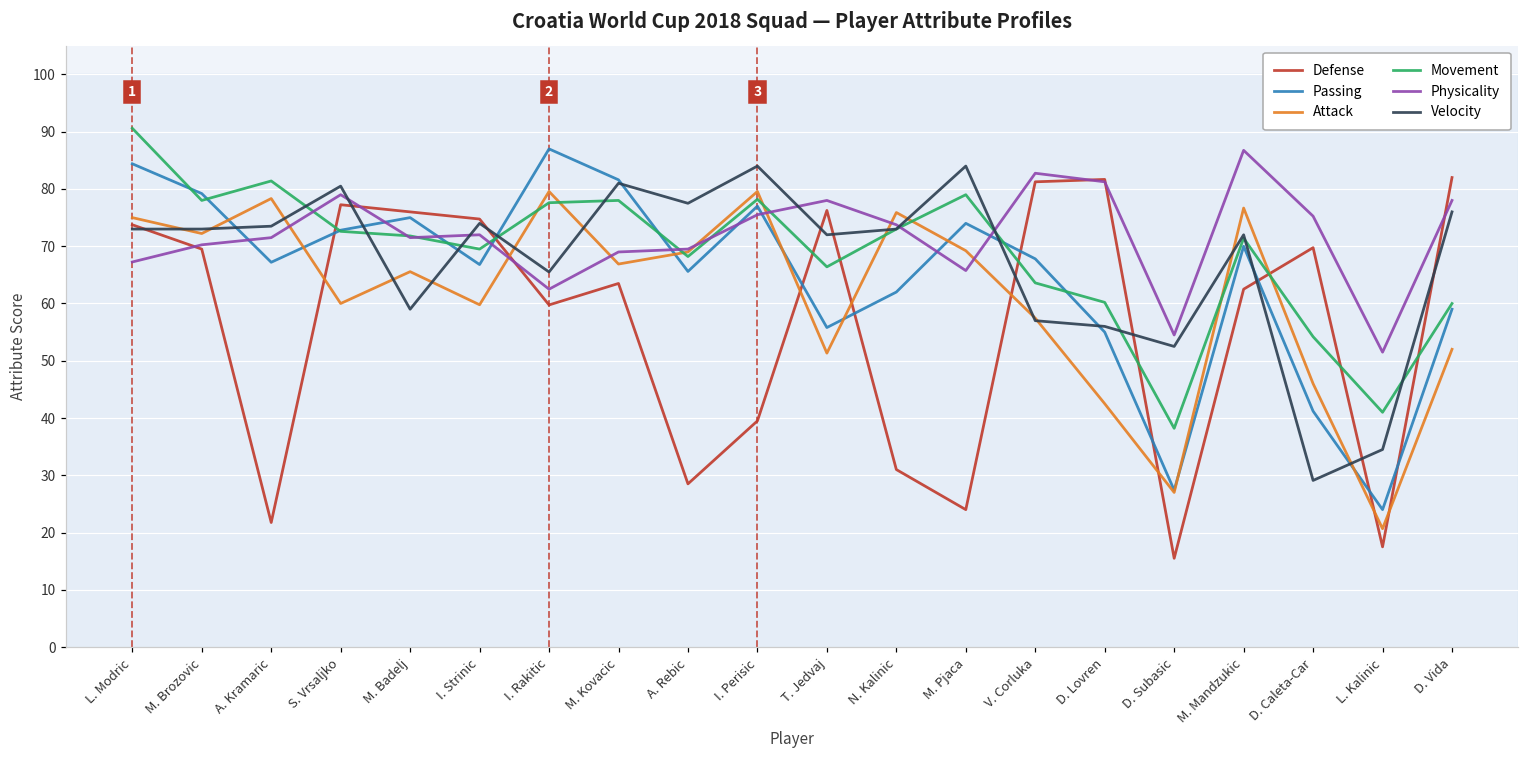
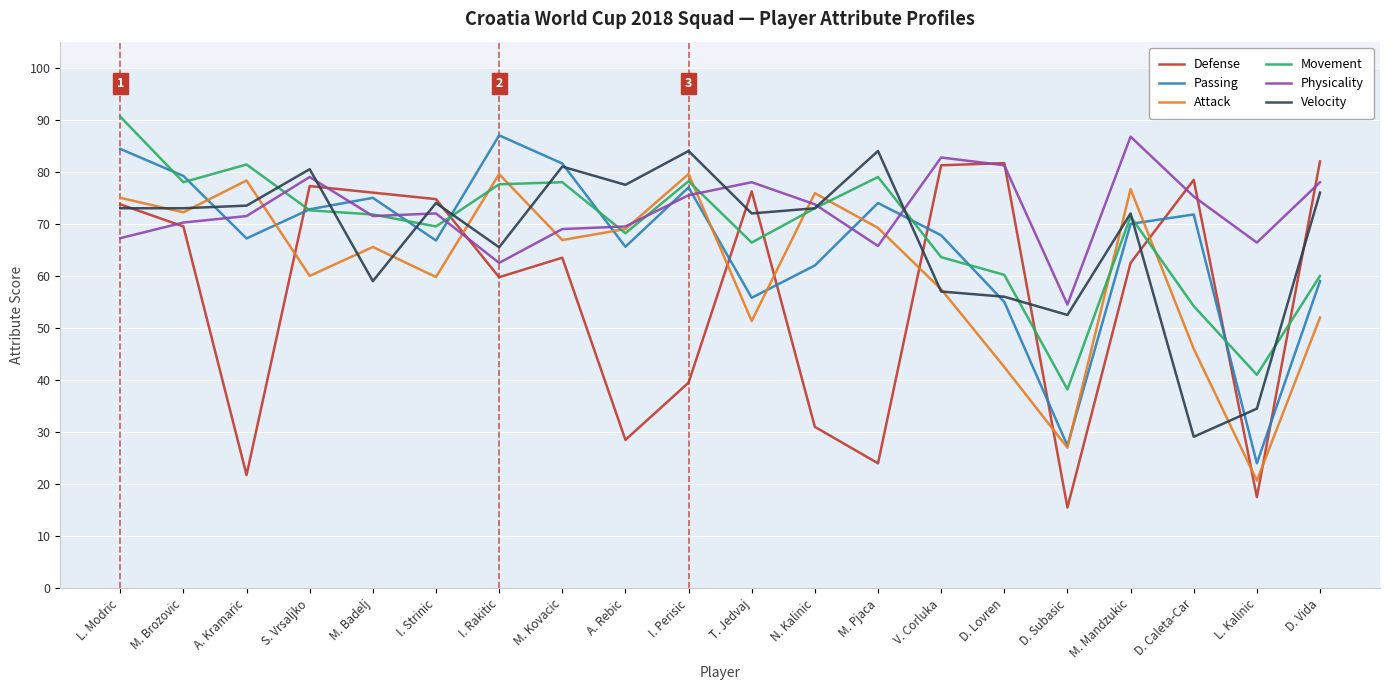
  {
    "Defense": {
      "L. Modric": 74,
      "M. Brozovic": 70,
      "A. Kramaric": 22,
      "S. Vrsaljko": 77,
      "M. Badelj": 76,
      "I. Strinic": 75,
      "I. Rakitic": 60,
      "M. Kovacic": 64,
      "A. Rebic": 29,
      "I. Perisic": 40,
      "T. Jedvaj": 76,
      "N. Kalinic": 31,
      "M. Pjaca": 24,
      "V. Corluka": 81,
      "D. Subasic": 16,
      "M. Mandzukic": 63,
-     "D. Caleta-Car": 70,
+     "D. Caleta-Car": 78,
      "L. Kalinic": 18,
      "D. Vida": 82
    },
    "Passing": {
      "L. Modric": 84,
      "M. Brozovic": 79,
      "A. Kramaric": 67,
      "M. Badelj": 75,
      "I. Strinic": 67,
      "I. Rakitic": 87,
      "M. Kovacic": 82,
      "A. Rebic": 66,
      "I. Perisic": 77,
      "T. Jedvaj": 56,
      "N. Kalinic": 62,
      "M. Pjaca": 74,
      "V. Corluka": 68,
      "D. Lovren": 55,
      "M. Mandzukic": 70,
-     "D. Caleta-Car": 41,
+     "D. Caleta-Car": 72,
      "L. Kalinic": 24,
      "D. Vida": 59
    },
    "Attack": {
      "L. Modric": 75,
      "M. Brozovic": 72,
      "A. Kramaric": 78,
      "S. Vrsaljko": 60,
      "M. Badelj": 66,
      "I. Strinic": 60,
      "I. Rakitic": 80,
      "M. Kovacic": 67,
      "A. Rebic": 69,
      "I. Perisic": 80,
      "T. Jedvaj": 51,
      "N. Kalinic": 76,
      "M. Pjaca": 69,
      "D. Lovren": 43,
      "M. Mandzukic": 77,
      "D. Caleta-Car": 46,
      "L. Kalinic": 21,
      "D. Vida": 52
    },
    "Movement": {
      "L. Modric": 91,
      "M. Brozovic": 78,
      "A. Kramaric": 81,
      "I. Strinic": 70,
      "I. Rakitic": 78,
      "M. Kovacic": 78,
      "A. Rebic": 68,
      "I. Perisic": 78,
      "T. Jedvaj": 66,
      "M. Pjaca": 79,
      "V. Corluka": 64,
      "D. Lovren": 60,
      "D. Subasic": 38,
      "M. Mandzukic": 71,
      "D. Caleta-Car": 54,
      "L. Kalinic": 41,
      "D. Vida": 60
    },
    "Physicality": {
      "L. Modric": 67,
      "M. Brozovic": 70,
      "A. Kramaric": 72,
      "S. Vrsaljko": 79,
      "I. Strinic": 72,
      "I. Rakitic": 63,
      "M. Kovacic": 69,
      "A. Rebic": 70,
      "I. Perisic": 76,
      "T. Jedvaj": 78,
      "N. Kalinic": 74,
      "M. Pjaca": 66,
      "V. Corluka": 83,
      "D. Subasic": 55,
      "M. Mandzukic": 87,
      "D. Caleta-Car": 75,
-     "L. Kalinic": 52,
+     "L. Kalinic": 66,
      "D. Vida": 78
    },
    "Velocity": {
      "L. Modric": 73,
      "M. Brozovic": 73,
      "A. Kramaric": 74,
      "S. Vrsaljko": 81,
      "M. Badelj": 59,
      "I. Strinic": 74,
      "I. Rakitic": 66,
      "M. Kovacic": 81,
      "A. Rebic": 78,
      "I. Perisic": 84,
      "T. Jedvaj": 72,
      "M. Pjaca": 84,
      "D. Lovren": 56,
      "D. Subasic": 53,
      "M. Mandzukic": 72,
      "D. Caleta-Car": 29,
      "L. Kalinic": 35,
      "D. Vida": 76
    }
  }
